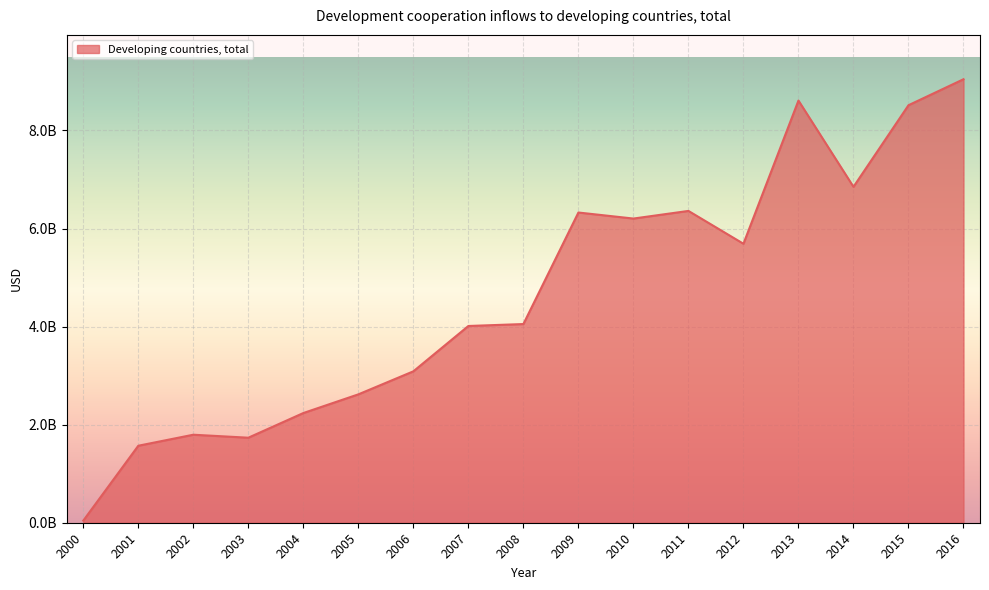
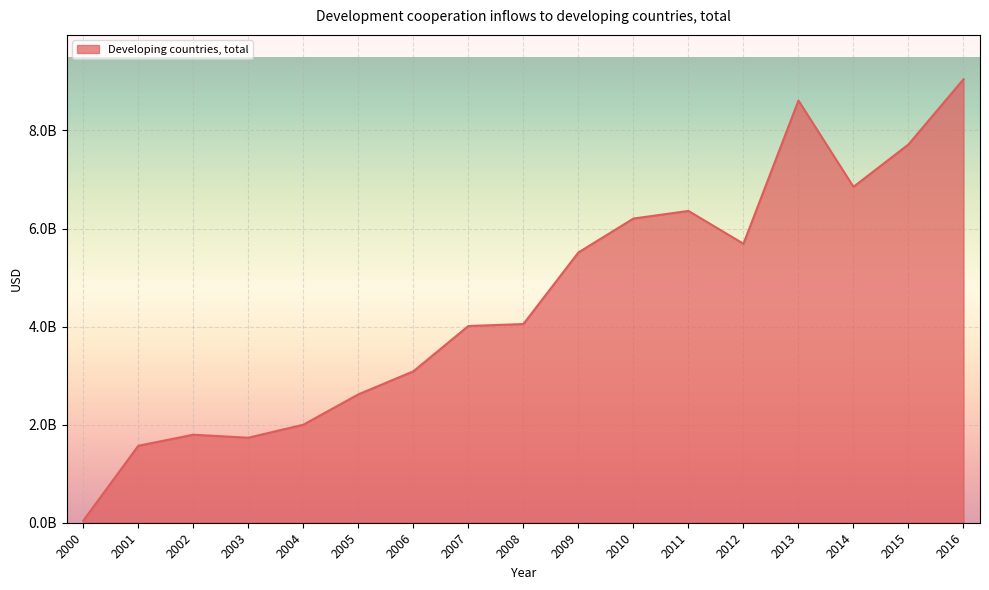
  {
    "2000": 0,
    "2001": 1600000000,
    "2002": 1800000000,
    "2003": 1700000000,
-   "2004": 2200000000,
+   "2004": 2000000000,
    "2005": 2600000000,
    "2006": 3100000000,
    "2007": 4000000000,
    "2008": 4100000000,
-   "2009": 6300000000,
+   "2009": 5500000000,
    "2010": 6200000000,
    "2011": 6400000000,
    "2012": 5700000000,
    "2013": 8600000000,
    "2014": 6900000000,
-   "2015": 8500000000,
+   "2015": 7700000000,
    "2016": 9000000000
  }
